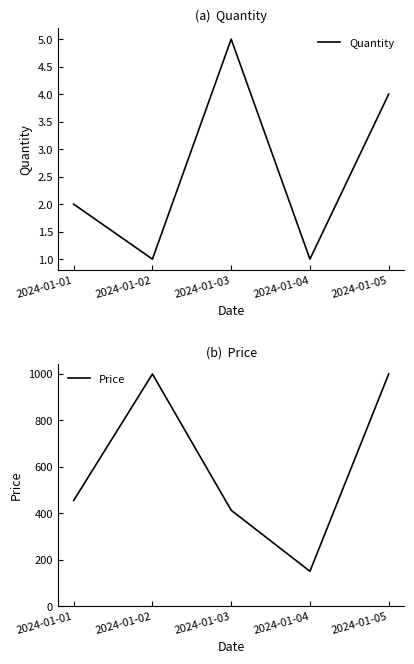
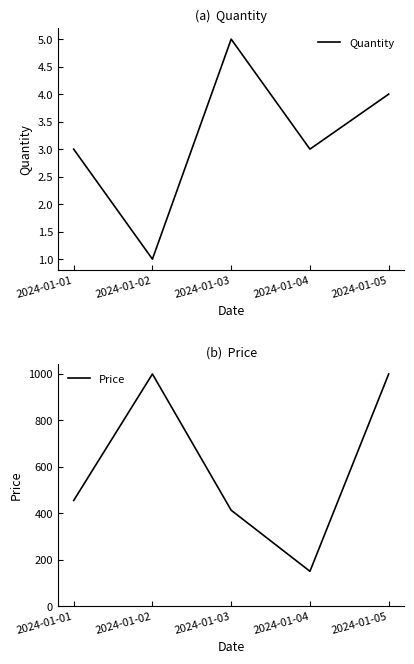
  {
    "(a) Quantity": {
-     "2024-01-01": 2,
+     "2024-01-01": 3,
      "2024-01-02": 1,
      "2024-01-03": 5,
-     "2024-01-04": 1,
+     "2024-01-04": 3,
      "2024-01-05": 4
    },
    "(b) Price": {
      "2024-01-01": 460,
      "2024-01-02": 1000,
      "2024-01-03": 410,
      "2024-01-04": 150,
      "2024-01-05": 1000
    }
  }
